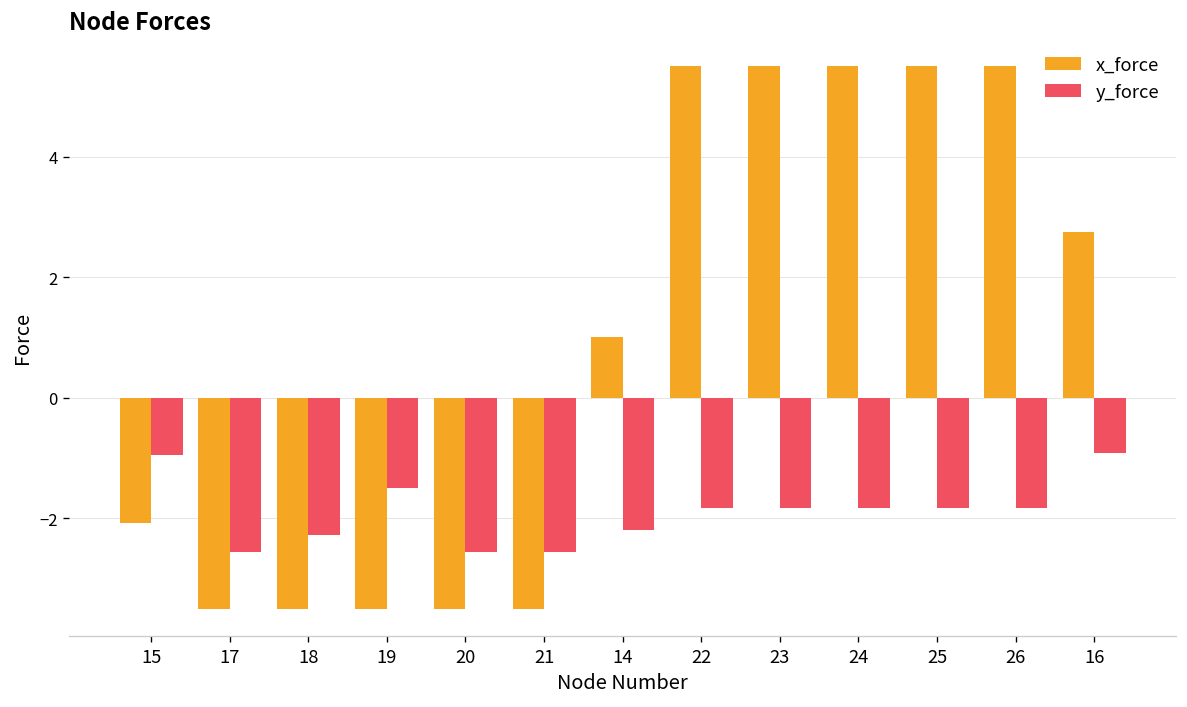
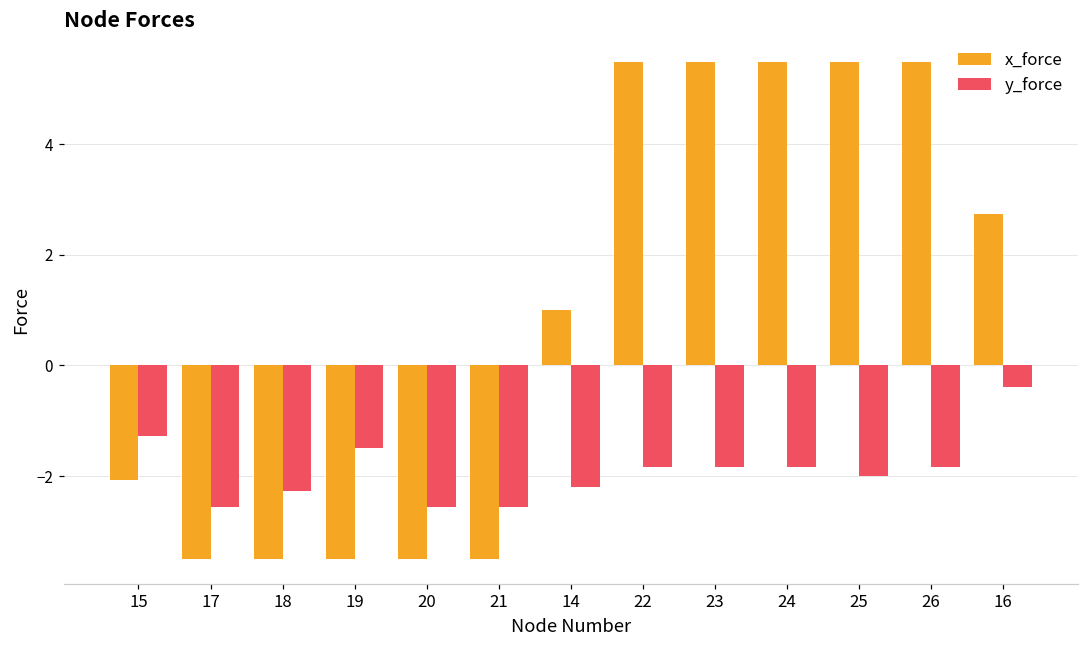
  {
    "x_force": {
      "15": -2.1,
      "17": -3.5,
      "18": -3.5,
      "19": -3.5,
      "20": -3.5,
      "21": -3.5,
      "14": 1.0,
      "22": 5.5,
      "23": 5.5,
      "24": 5.5,
      "25": 5.5,
      "26": 5.5,
      "16": 2.8
    },
    "y_force": {
-     "15": -1.0,
+     "15": -1.3,
      "17": -2.6,
      "18": -2.3,
      "19": -1.5,
      "20": -2.6,
      "21": -2.6,
      "14": -2.2,
      "22": -1.8,
      "23": -1.8,
      "24": -1.8,
-     "25": -1.8,
+     "25": -2.0,
      "26": -1.8,
-     "16": -0.9
+     "16": -0.4
    }
  }
